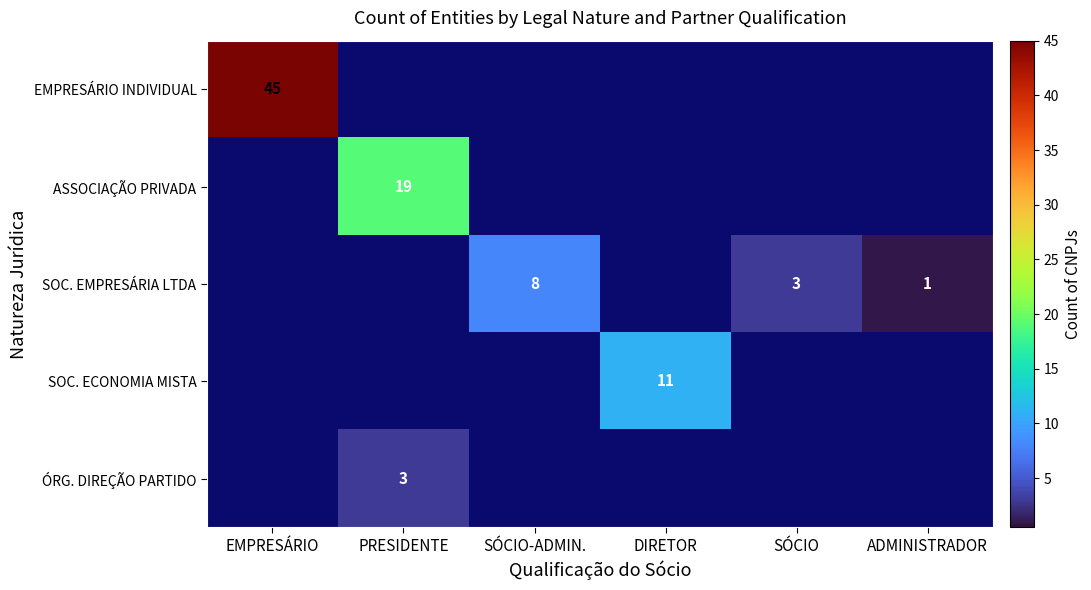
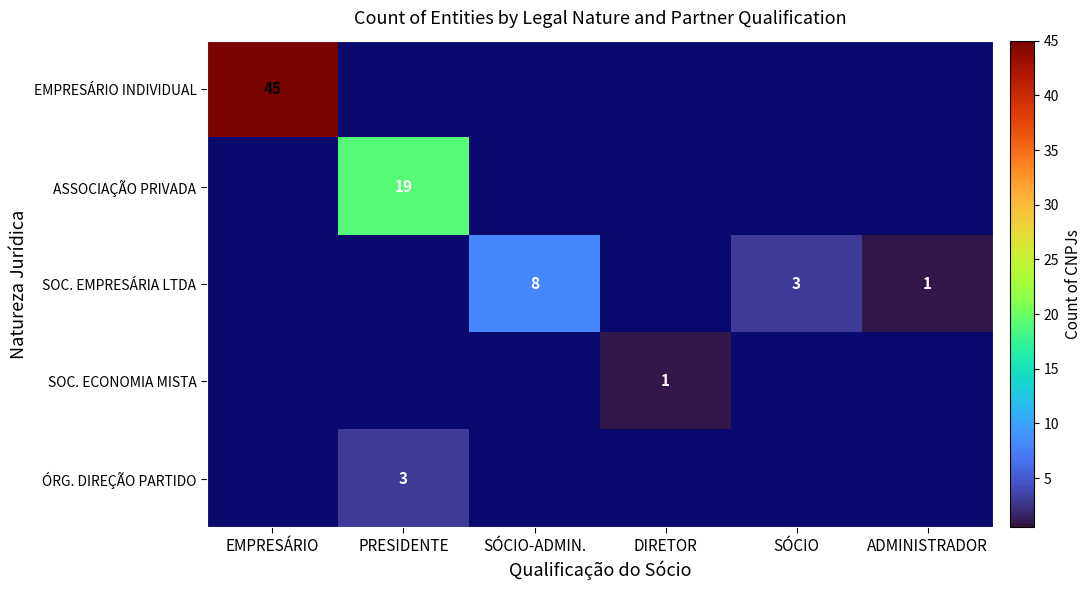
  {
    "EMPRESÁRIO INDIVIDUAL": {
      "EMPRESÁRIO": 45
    },
    "ASSOCIAÇÃO PRIVADA": {
      "PRESIDENTE": 19
    },
    "SOC. EMPRESÁRIA LTDA": {
      "SÓCIO-ADMIN.": 8,
      "SÓCIO": 3,
      "ADMINISTRADOR": 1
    },
    "SOC. ECONOMIA MISTA": {
-     "DIRETOR": 11
+     "DIRETOR": 1
    },
    "ÓRG. DIREÇÃO PARTIDO": {
      "PRESIDENTE": 3
    }
  }
